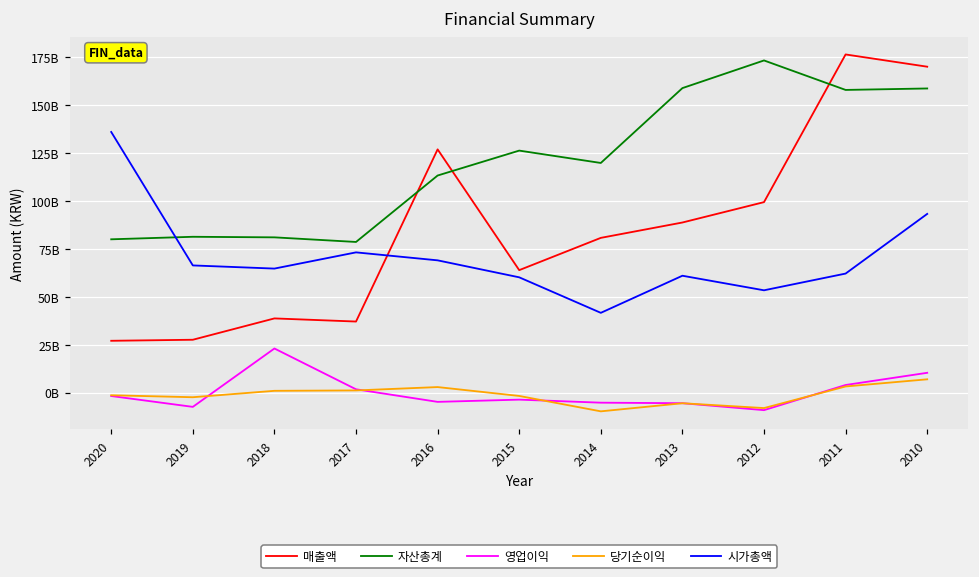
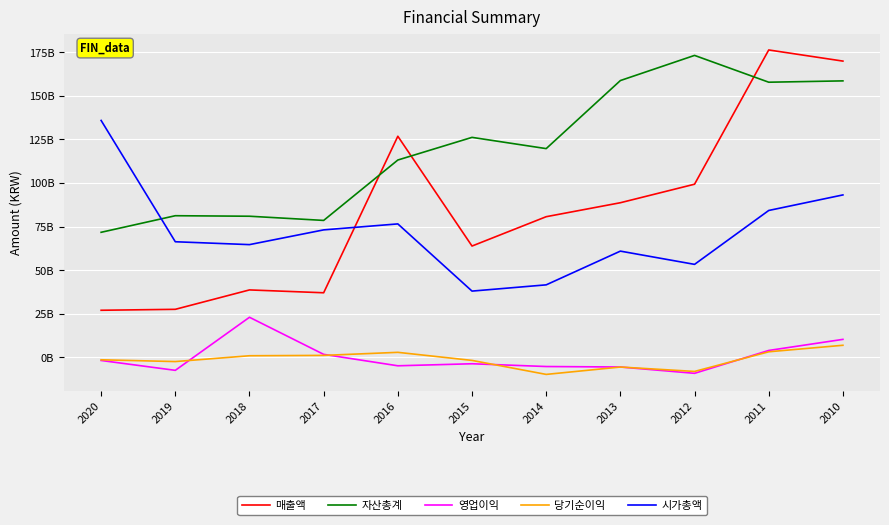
  {
    "매출액": {
      "2020": 27000000000,
      "2019": 28000000000,
      "2018": 39000000000,
      "2017": 37000000000,
      "2016": 127000000000,
      "2015": 64000000000,
      "2014": 81000000000,
      "2013": 89000000000,
      "2012": 99000000000,
      "2011": 176000000000,
      "2010": 170000000000
    },
    "자산총계": {
-     "2020": 80000000000,
+     "2020": 72000000000,
      "2019": 81000000000,
      "2018": 81000000000,
      "2017": 79000000000,
      "2016": 113000000000,
      "2015": 126000000000,
      "2014": 120000000000,
      "2013": 159000000000,
      "2012": 173000000000,
      "2011": 158000000000,
      "2010": 159000000000
    },
    "영업이익": {
      "2019": -7000000000,
      "2018": 23000000000,
      "2016": -5000000000,
      "2015": -4000000000,
      "2014": -5000000000,
      "2010": 10000000000
    },
    "당기순이익": {
      "2019": -2000000000,
      "2018": 1000000000,
      "2016": 3000000000,
      "2015": -2000000000,
      "2014": -10000000000,
      "2010": 7000000000
    },
    "시가총액": {
      "2020": 136000000000,
      "2019": 66000000000,
      "2018": 65000000000,
      "2017": 73000000000,
-     "2016": 69000000000,
-     "2015": 60000000000,
+     "2016": 77000000000,
+     "2015": 38000000000,
      "2014": 42000000000,
      "2013": 61000000000,
      "2012": 53000000000,
-     "2011": 62000000000,
+     "2011": 84000000000,
      "2010": 93000000000
    }
  }
